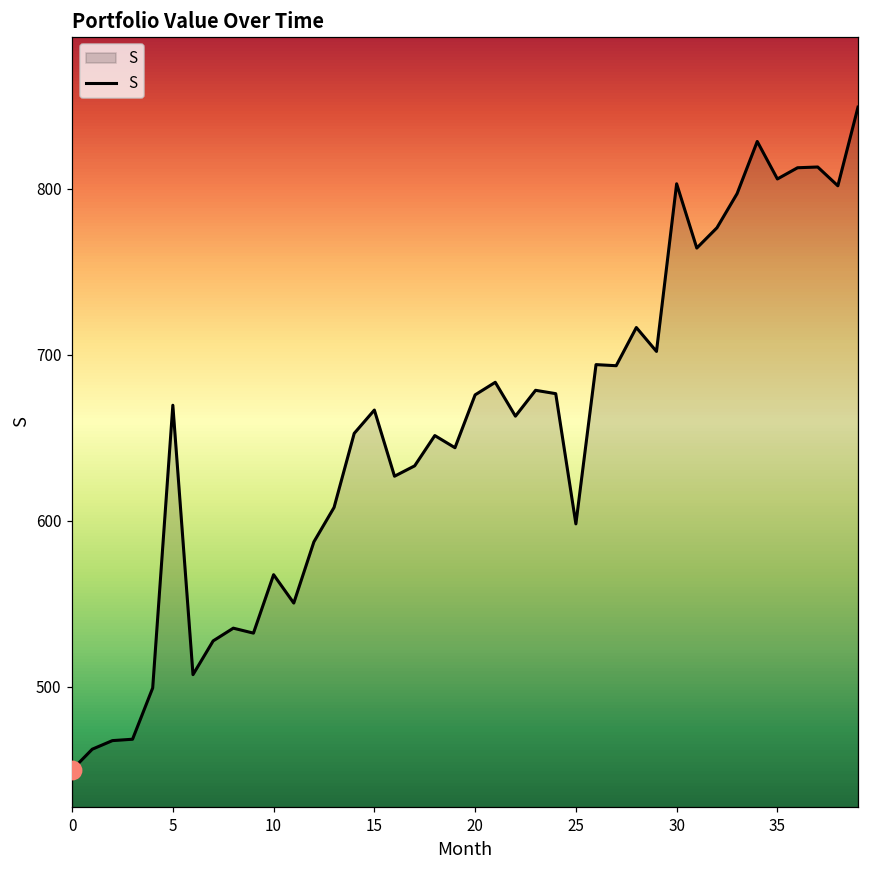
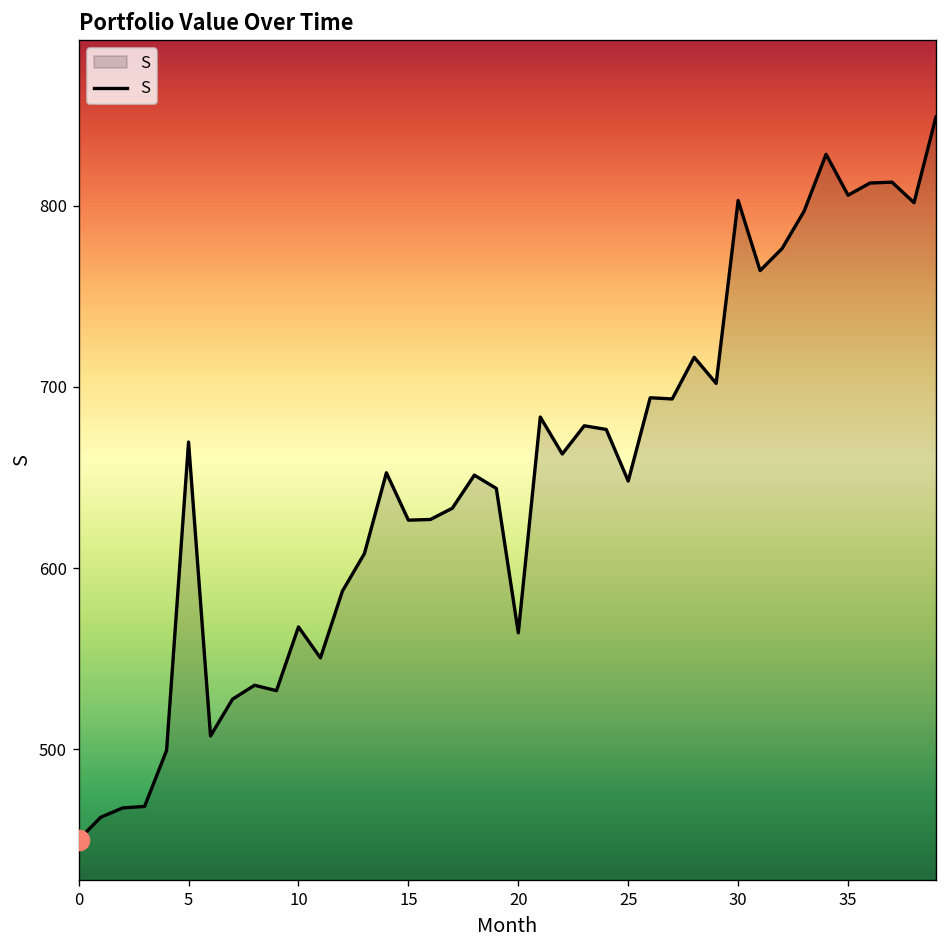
  {
    "S": {
      "5": 670,
      "10": 567,
-     "15": 667,
-     "20": 676,
-     "25": 598,
+     "15": 626,
+     "20": 564,
+     "25": 648,
      "30": 803,
      "35": 806
    }
  }
